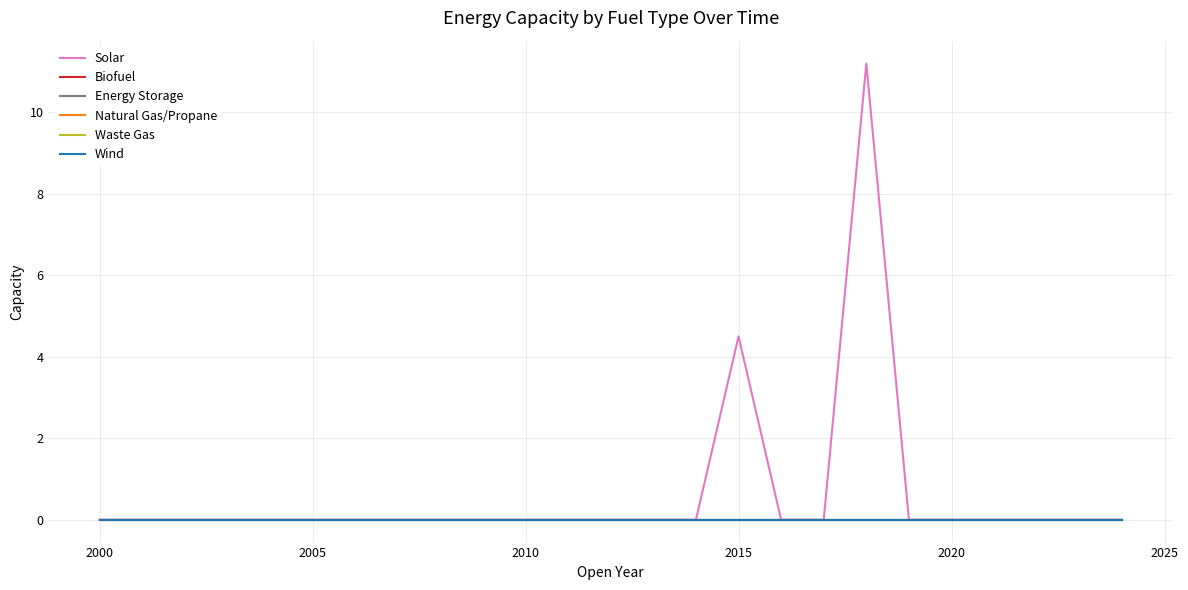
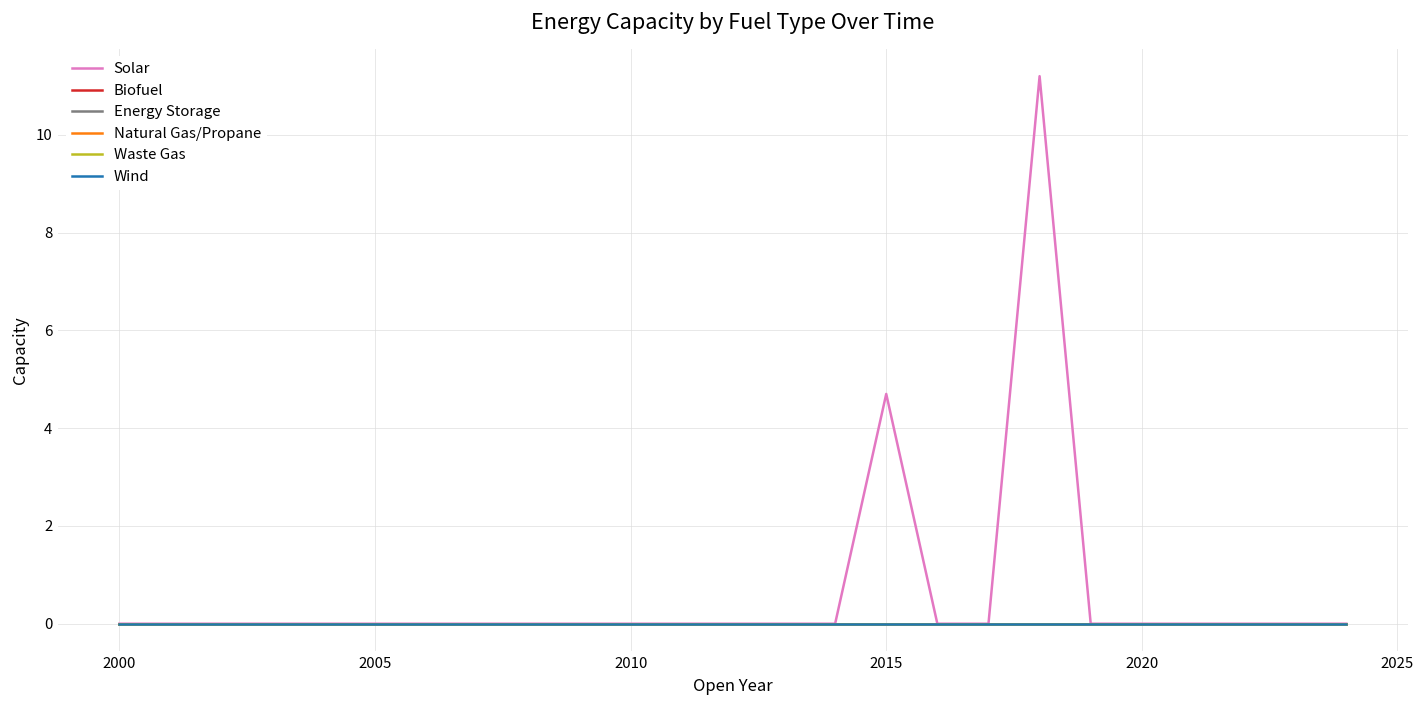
  {
    "Solar": {
-     "2015": 4.5
+     "2015": 4.7
    },
    "Wind": {
      "2015": 0.0
    }
  }
